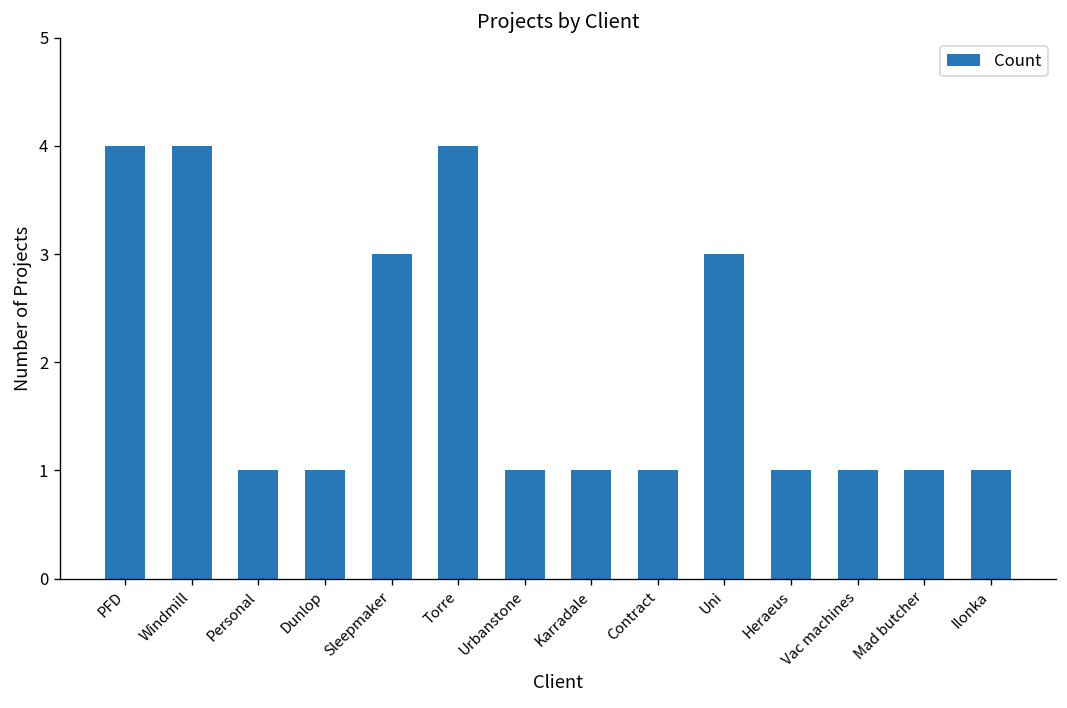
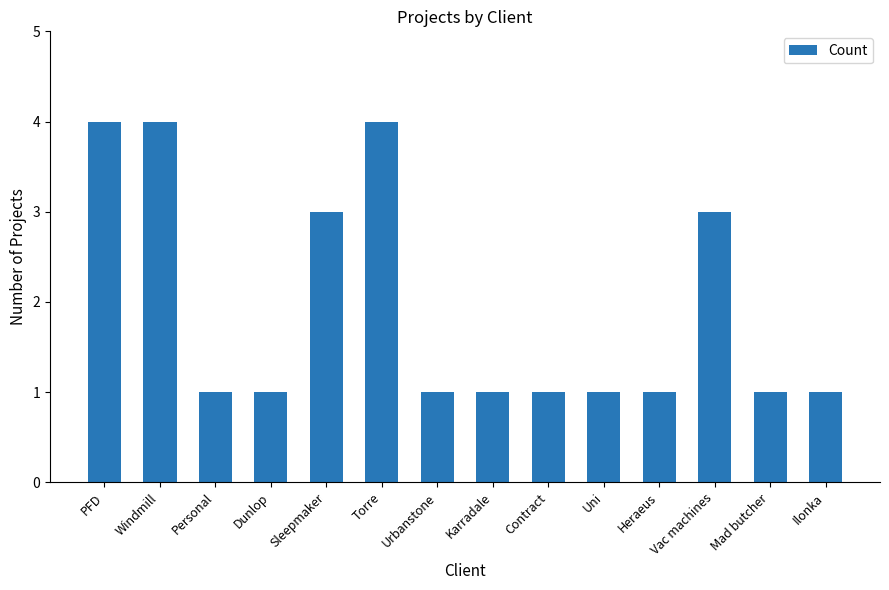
  {
    "PFD": 4,
    "Windmill": 4,
    "Personal": 1,
    "Dunlop": 1,
    "Sleepmaker": 3,
    "Torre": 4,
    "Urbanstone": 1,
    "Karradale": 1,
    "Contract": 1,
-   "Uni": 3,
+   "Uni": 1,
    "Heraeus": 1,
-   "Vac machines": 1,
+   "Vac machines": 3,
    "Mad butcher": 1,
    "Ilonka": 1
  }
